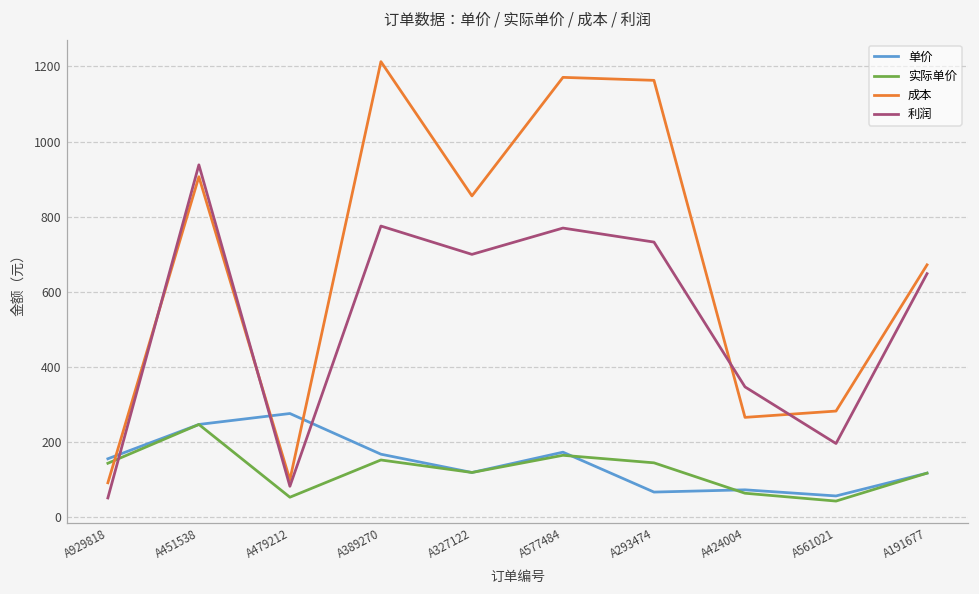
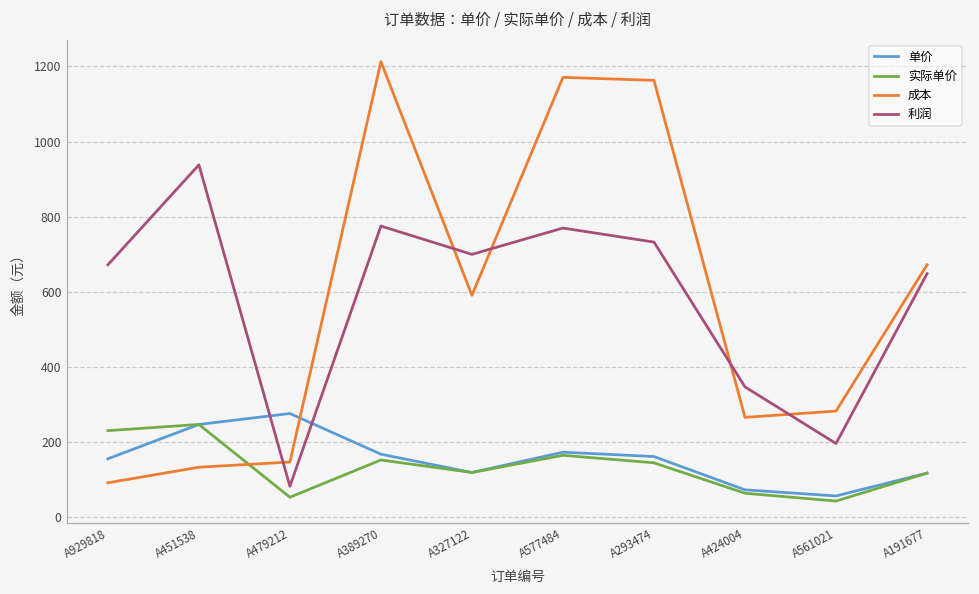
  {
    "单价": {
      "A929818": 160,
      "A479212": 280,
      "A389270": 170,
      "A577484": 170,
-     "A293474": 70,
+     "A293474": 160,
      "A424004": 70,
      "A561021": 60
    },
    "实际单价": {
-     "A929818": 140,
+     "A929818": 230,
      "A479212": 50,
      "A389270": 150,
      "A577484": 170,
      "A293474": 150,
      "A424004": 60,
      "A561021": 40
    },
    "成本": {
      "A929818": 90,
-     "A451538": 910,
-     "A479212": 100,
+     "A451538": 130,
+     "A479212": 150,
      "A389270": 1210,
-     "A327122": 860,
+     "A327122": 590,
      "A577484": 1170,
      "A293474": 1160,
      "A424004": 270,
      "A561021": 280,
      "A191677": 670
    },
    "利润": {
-     "A929818": 50,
+     "A929818": 670,
      "A451538": 940,
      "A479212": 80,
      "A389270": 780,
      "A327122": 700,
      "A577484": 770,
      "A293474": 730,
      "A424004": 350,
      "A561021": 200,
      "A191677": 650
    }
  }
